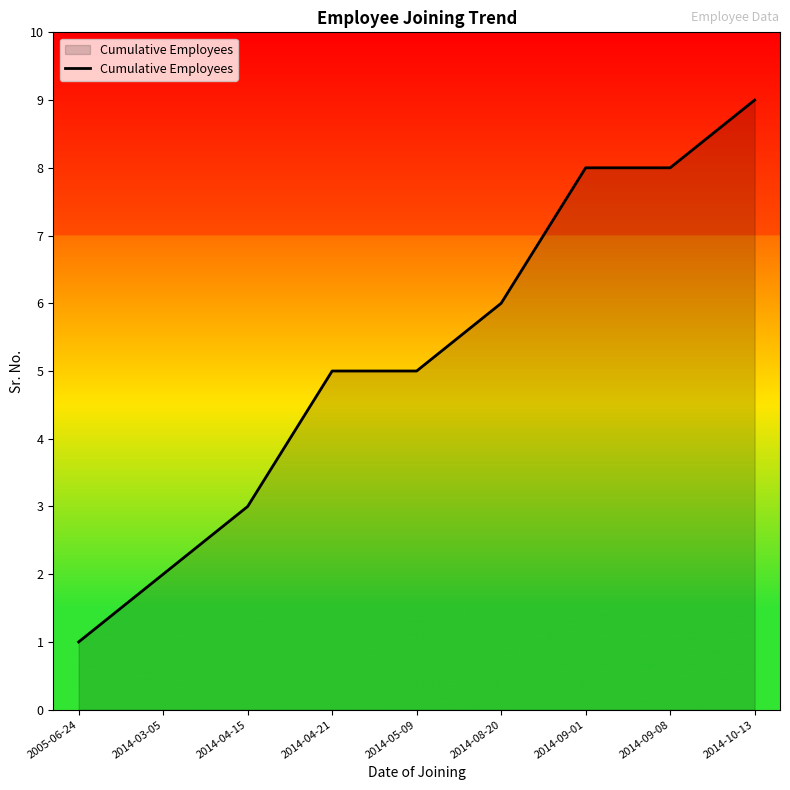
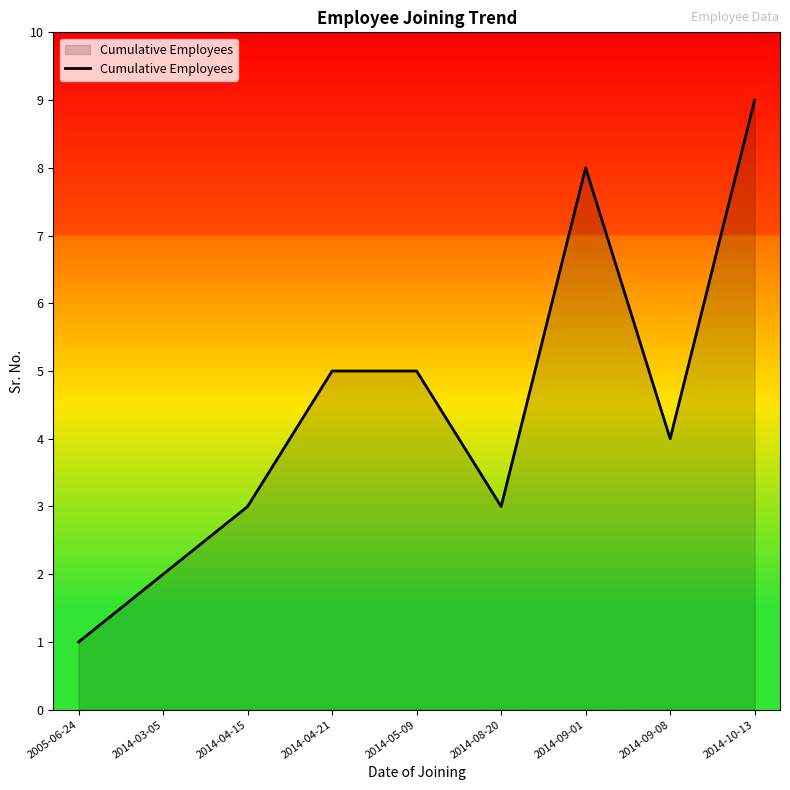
  {
    "2005-06-24": 1,
    "2014-03-05": 2,
    "2014-04-15": 3,
    "2014-04-21": 5,
    "2014-05-09": 5,
-   "2014-08-20": 6,
+   "2014-08-20": 3,
    "2014-09-01": 8,
-   "2014-09-08": 8,
+   "2014-09-08": 4,
    "2014-10-13": 9
  }
